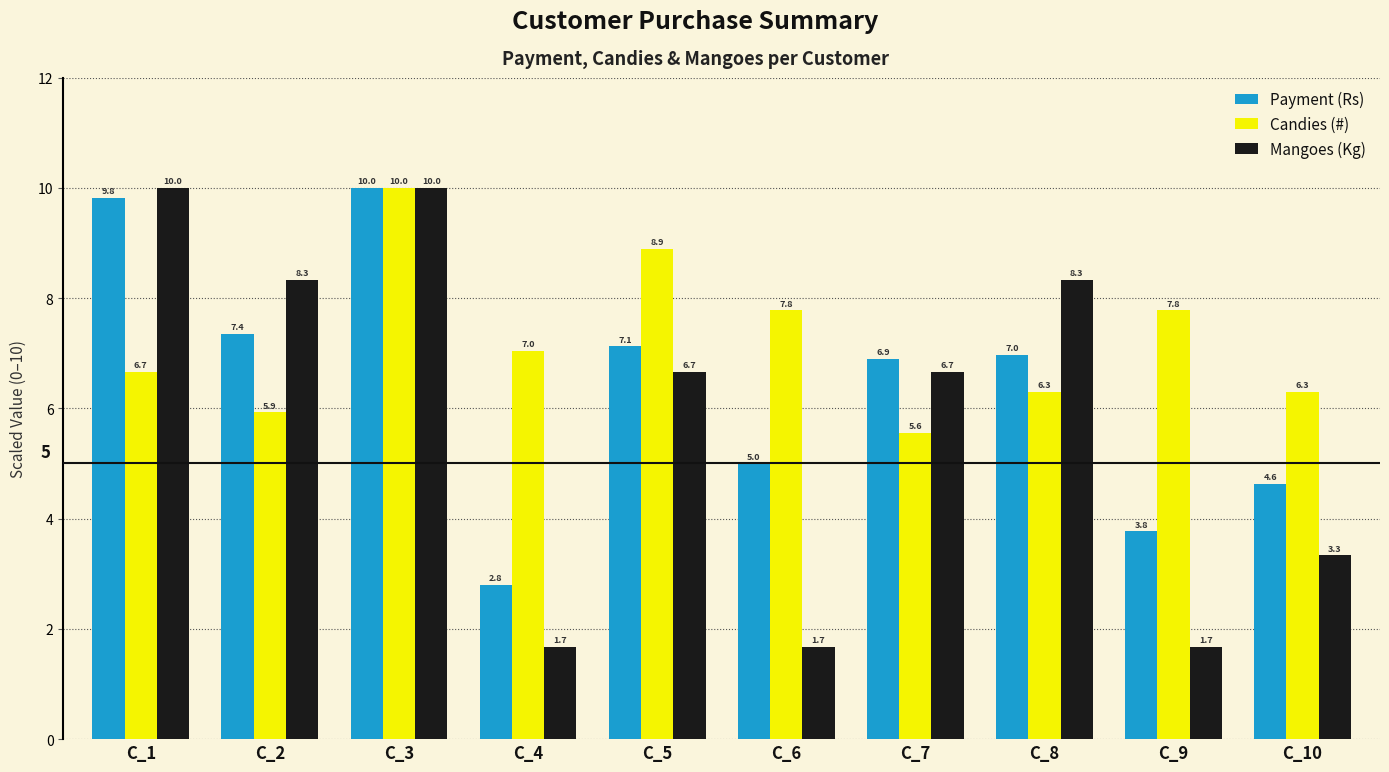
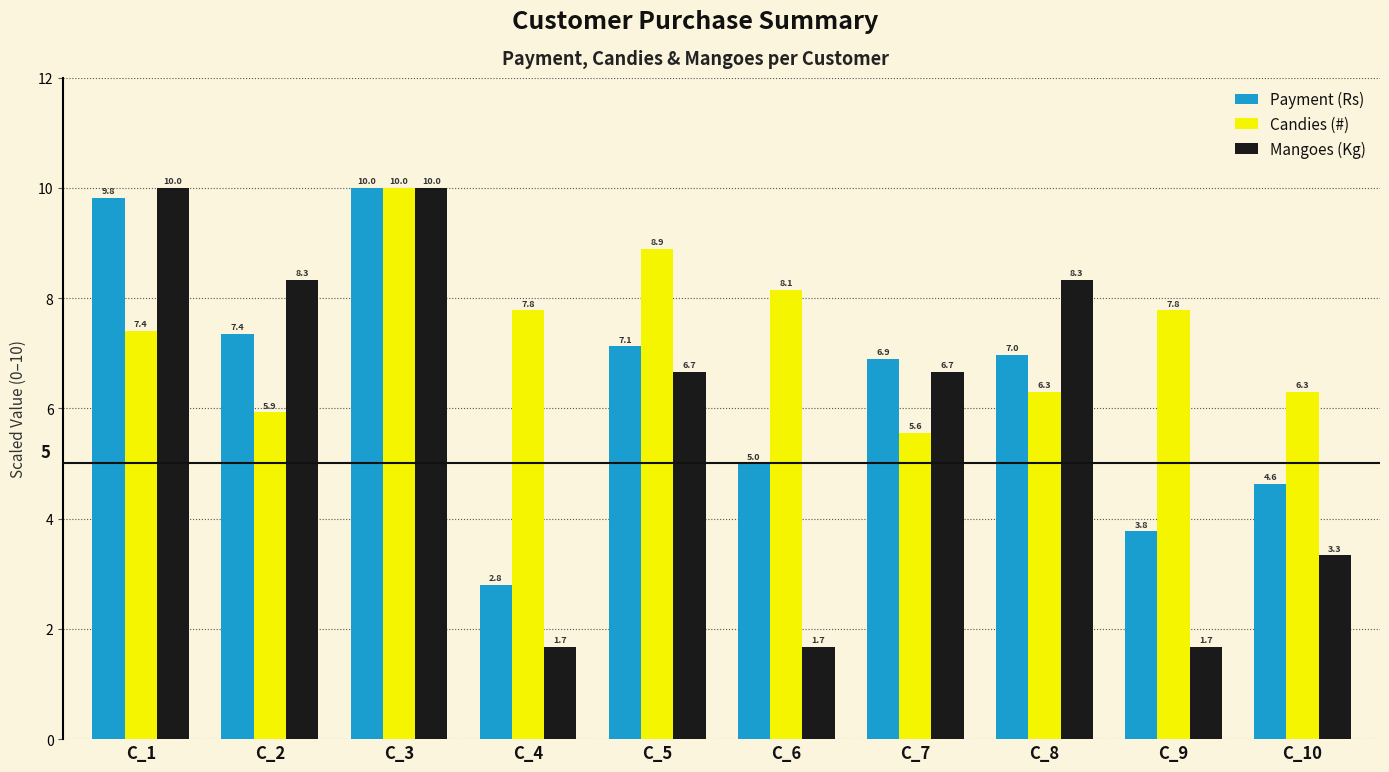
  {
    "Payment (Rs)": {
      "C_1": 9.8,
      "C_2": 7.4,
      "C_3": 10.0,
      "C_4": 2.8,
      "C_5": 7.1,
      "C_6": 5.0,
      "C_7": 6.9,
      "C_8": 7.0,
      "C_9": 3.8,
      "C_10": 4.6
    },
    "Candies (#)": {
-     "C_1": 6.7,
+     "C_1": 7.4,
      "C_2": 5.9,
      "C_3": 10.0,
-     "C_4": 7.0,
+     "C_4": 7.8,
      "C_5": 8.9,
-     "C_6": 7.8,
+     "C_6": 8.1,
      "C_7": 5.6,
      "C_8": 6.3,
      "C_9": 7.8,
      "C_10": 6.3
    },
    "Mangoes (Kg)": {
      "C_1": 10.0,
      "C_2": 8.3,
      "C_3": 10.0,
      "C_4": 1.7,
      "C_5": 6.7,
      "C_6": 1.7,
      "C_7": 6.7,
      "C_8": 8.3,
      "C_9": 1.7,
      "C_10": 3.3
    }
  }
